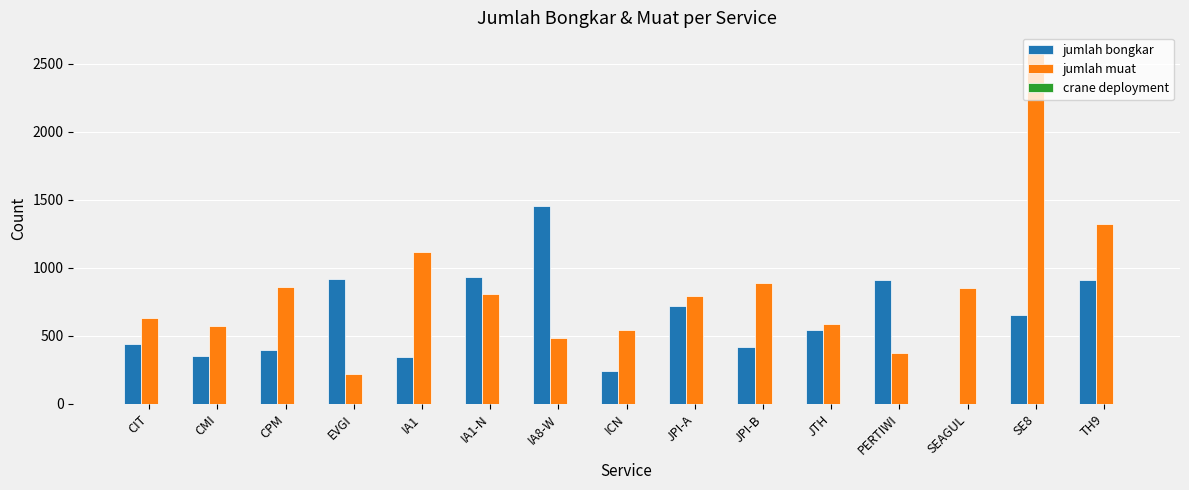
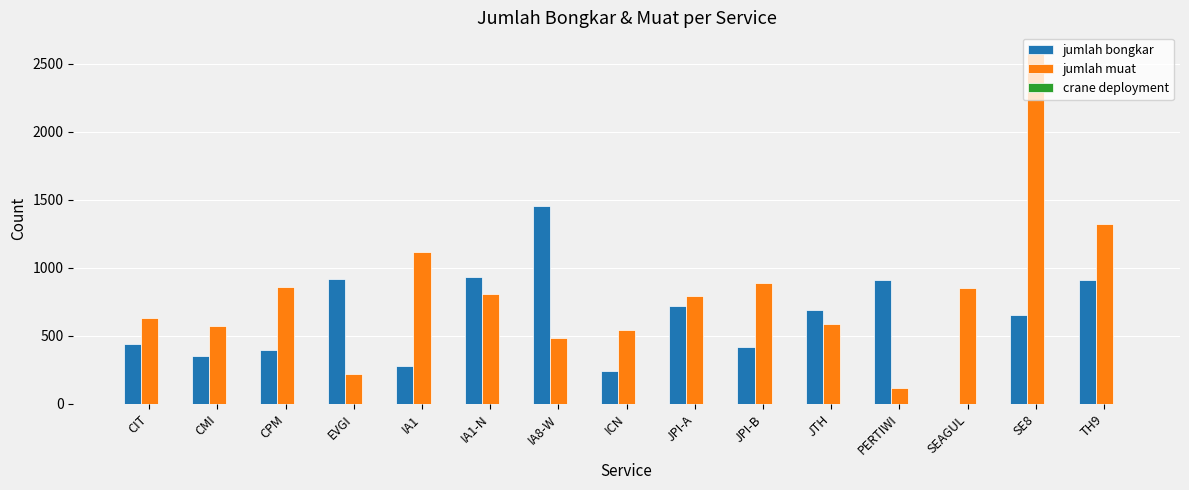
  {
    "jumlah bongkar": {
      "CIT": 440,
      "CMI": 360,
      "CPM": 400,
      "EVGI": 920,
-     "IA1": 350,
+     "IA1": 280,
      "IA1-N": 930,
      "IA8-W": 1460,
      "ICN": 240,
      "JPI-A": 720,
      "JPI-B": 420,
-     "JTH": 550,
+     "JTH": 690,
      "PERTIWI": 910,
      "SEAGUL": 0,
      "SE8": 650,
      "TH9": 910
    },
    "jumlah muat": {
      "CIT": 640,
      "CMI": 580,
      "CPM": 860,
      "EVGI": 220,
      "IA1": 1120,
      "IA1-N": 810,
      "IA8-W": 490,
      "ICN": 550,
      "JPI-A": 790,
      "JPI-B": 890,
      "JTH": 590,
-     "PERTIWI": 370,
+     "PERTIWI": 120,
      "SEAGUL": 850,
      "TH9": 1320
    }
  }
